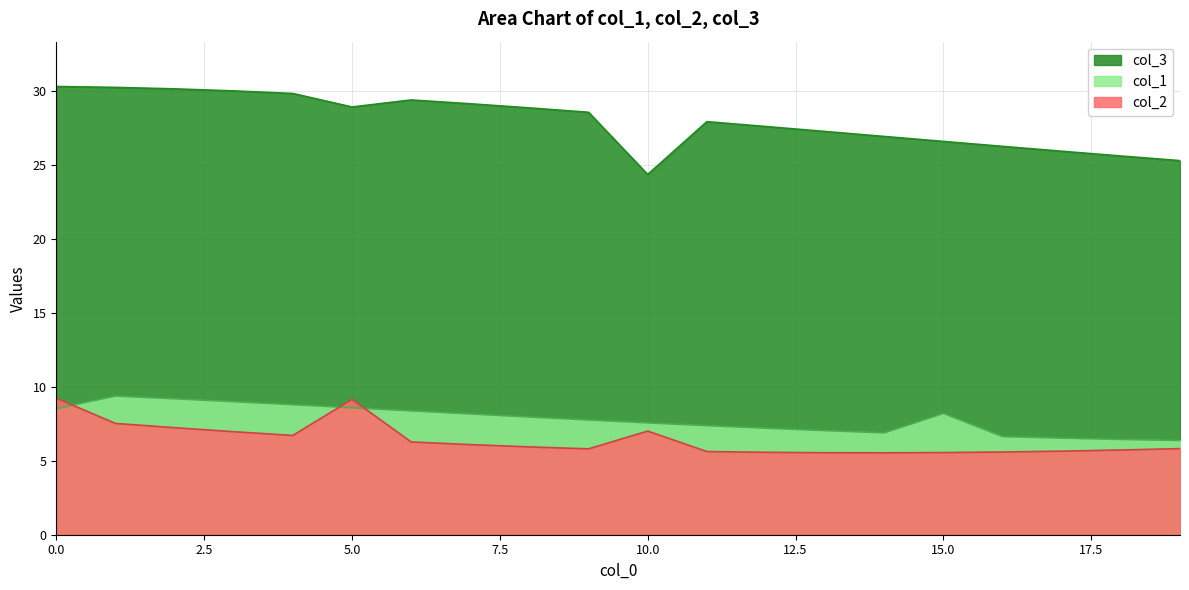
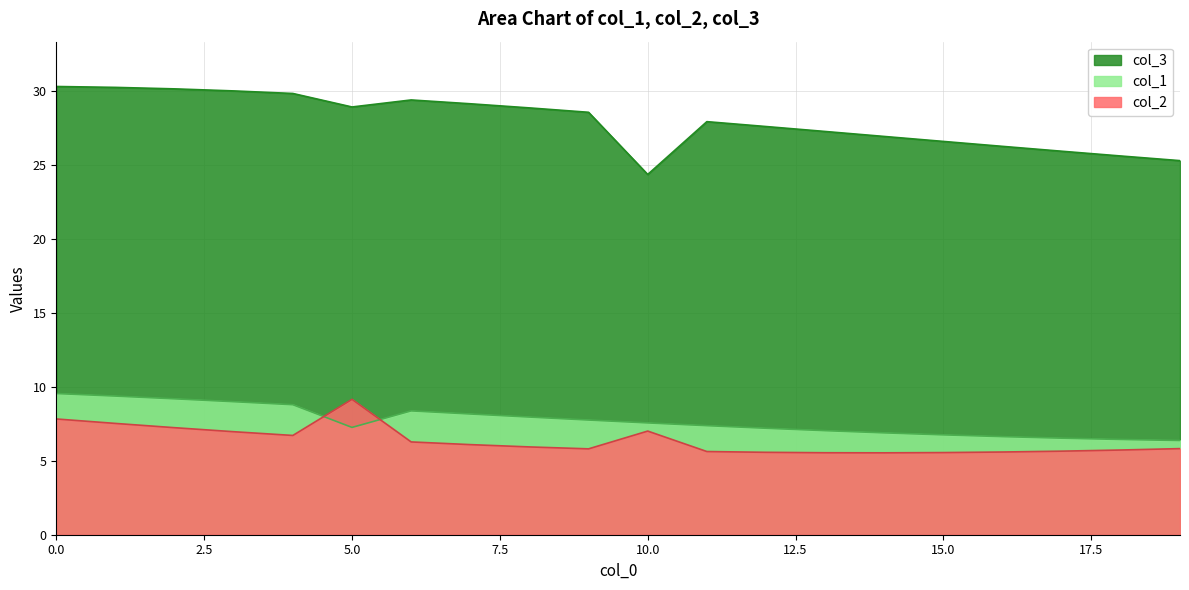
  {
    "col_3": {
      "0.0": 30.3,
      "5.0": 28.9,
      "10.0": 24.4,
      "15.0": 26.6
    },
    "col_1": {
-     "0.0": 8.5,
-     "5.0": 8.6,
+     "0.0": 9.6,
+     "5.0": 7.3,
      "10.0": 7.6,
-     "15.0": 8.2
+     "15.0": 6.8
    },
    "col_2": {
-     "0.0": 9.2,
+     "0.0": 7.8,
      "5.0": 9.2,
      "10.0": 7.0,
      "15.0": 5.6
    }
  }
